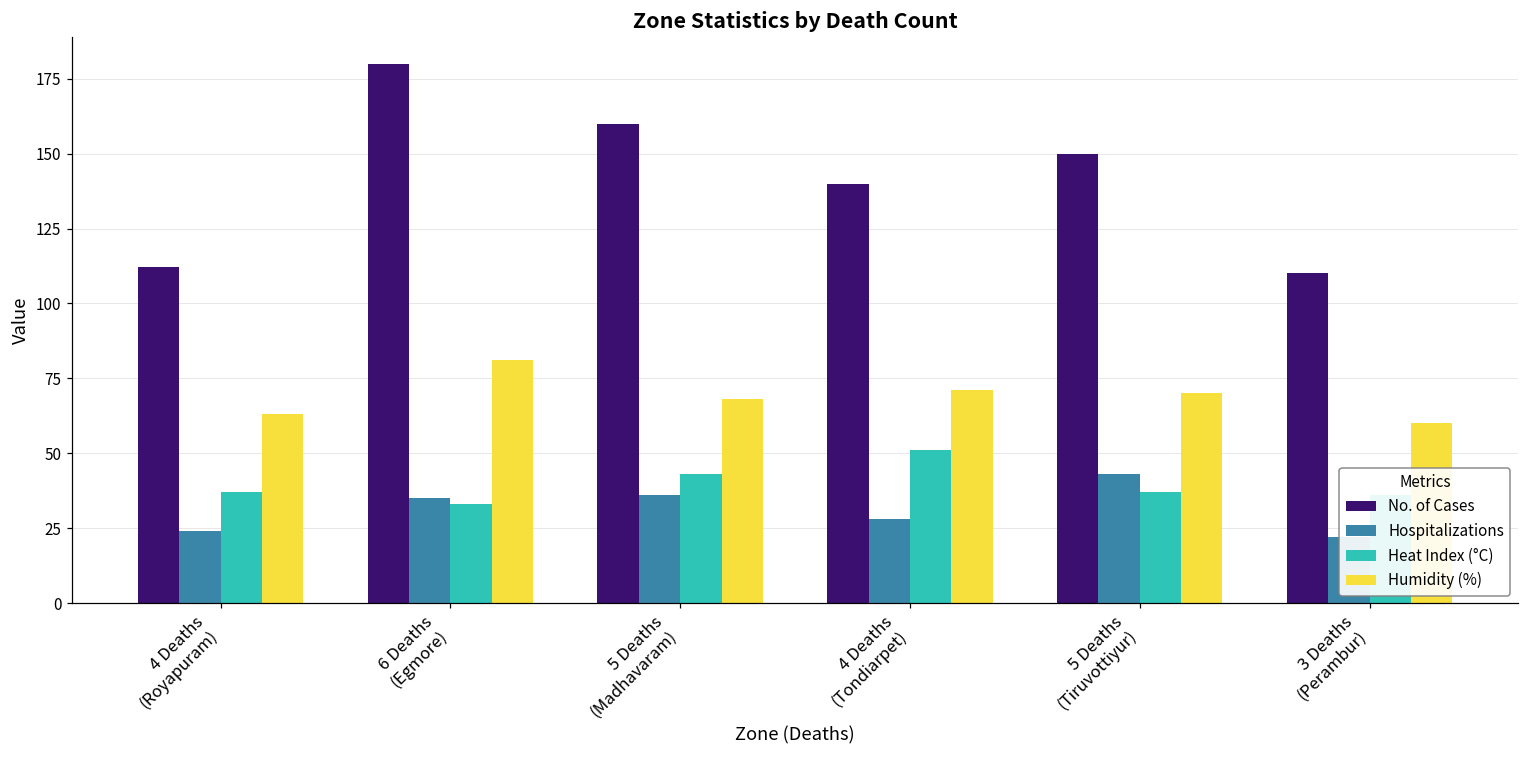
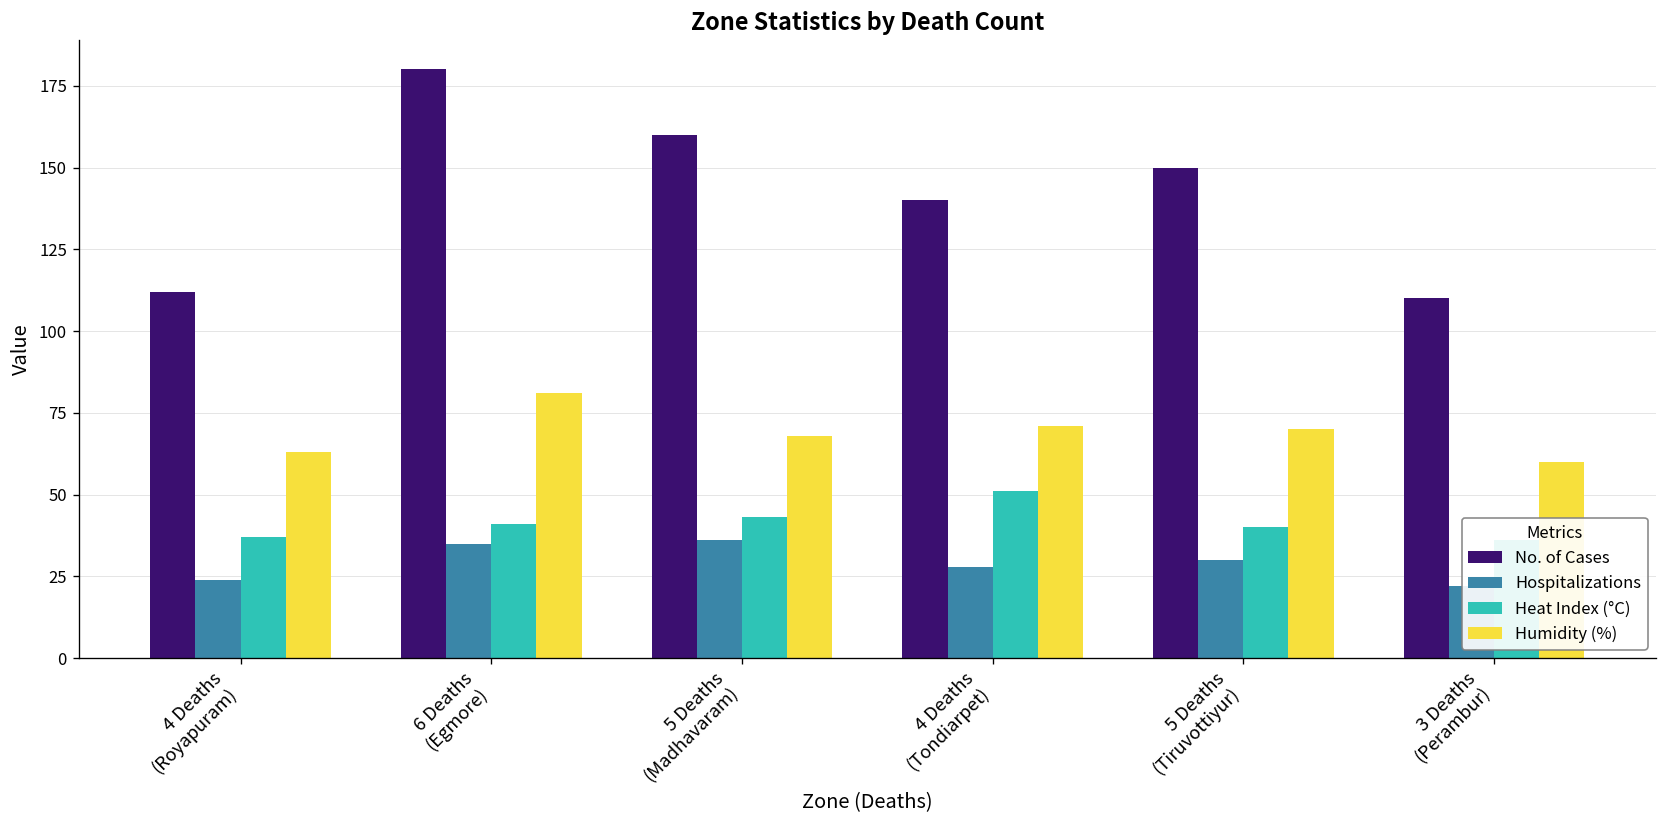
  {
    "No. of Cases": {
      "4 Deaths (Royapuram)": 112,
      "6 Deaths (Egmore)": 180,
      "5 Deaths (Madhavaram)": 160,
      "4 Deaths (Tondiarpet)": 140,
      "5 Deaths (Tiruvottiyur)": 150,
      "3 Deaths (Perambur)": 110
    },
    "Hospitalizations": {
      "4 Deaths (Royapuram)": 24,
      "6 Deaths (Egmore)": 35,
      "5 Deaths (Madhavaram)": 36,
      "4 Deaths (Tondiarpet)": 28,
-     "5 Deaths (Tiruvottiyur)": 43
+     "5 Deaths (Tiruvottiyur)": 30
    },
    "Heat Index (°C)": {
      "4 Deaths (Royapuram)": 37,
-     "6 Deaths (Egmore)": 33,
+     "6 Deaths (Egmore)": 41,
      "5 Deaths (Madhavaram)": 43,
      "4 Deaths (Tondiarpet)": 51,
-     "5 Deaths (Tiruvottiyur)": 37
+     "5 Deaths (Tiruvottiyur)": 40
    },
    "Humidity (%)": {
      "4 Deaths (Royapuram)": 63,
      "6 Deaths (Egmore)": 81,
      "5 Deaths (Madhavaram)": 68,
      "4 Deaths (Tondiarpet)": 71,
      "5 Deaths (Tiruvottiyur)": 70,
      "3 Deaths (Perambur)": 60
    }
  }
